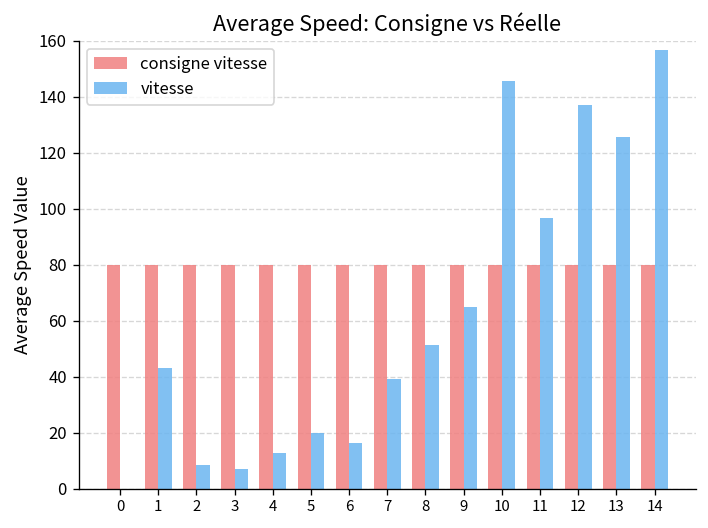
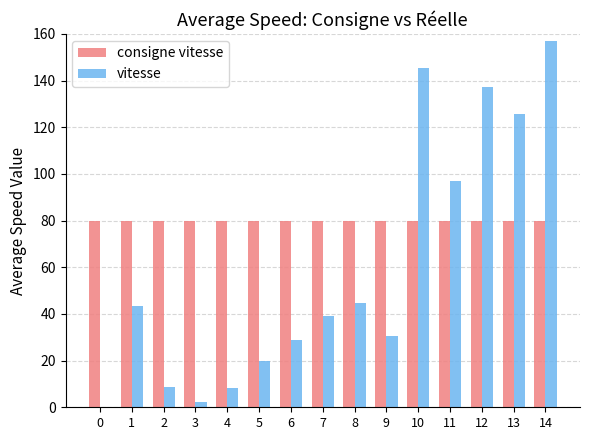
  {
    "consigne vitesse": {
      "0": 80,
      "1": 80,
      "2": 80,
      "3": 80,
      "4": 80,
      "5": 80,
      "6": 80,
      "7": 80,
      "8": 80,
      "9": 80,
      "10": 80,
      "11": 80,
      "12": 80,
      "13": 80,
      "14": 80
    },
    "vitesse": {
      "0": 0,
      "1": 43,
      "2": 9,
-     "3": 7,
-     "4": 13,
+     "3": 2,
+     "4": 8,
      "5": 20,
-     "6": 16,
+     "6": 29,
      "7": 39,
-     "8": 51,
-     "9": 65,
+     "8": 45,
+     "9": 31,
      "10": 146,
      "11": 97,
      "12": 137,
      "13": 126,
      "14": 157
    }
  }
